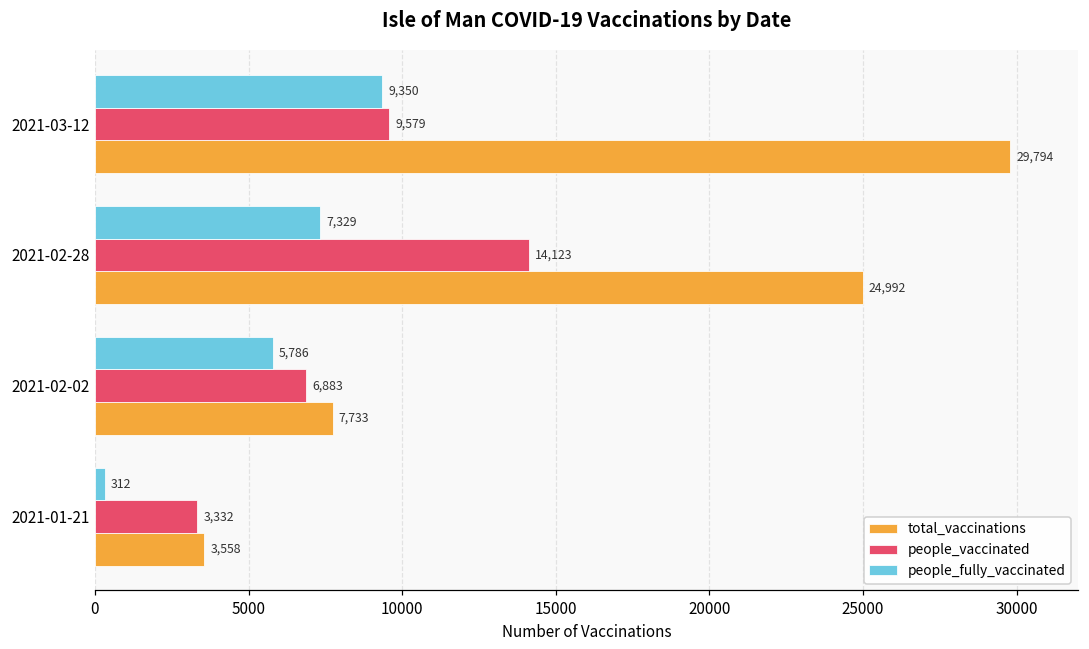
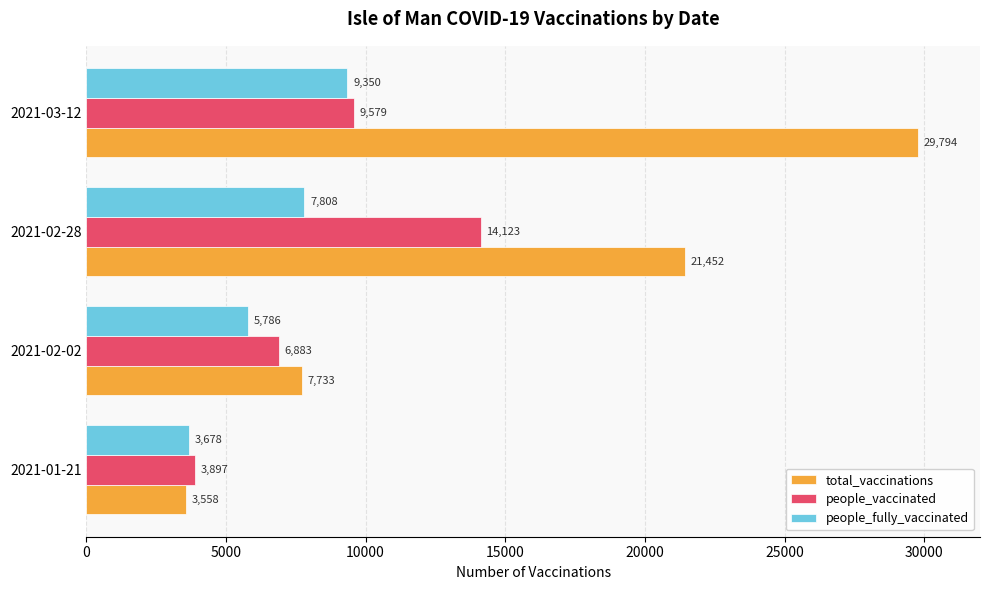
  {
    "total_vaccinations": {
      "2021-03-12": "29,794",
-     "2021-02-28": "24,992",
+     "2021-02-28": "21,452",
      "2021-02-02": "7,733",
      "2021-01-21": "3,558"
    },
    "people_vaccinated": {
      "2021-03-12": "9,579",
      "2021-02-28": "14,123",
      "2021-02-02": "6,883",
-     "2021-01-21": "3,332"
+     "2021-01-21": "3,897"
    },
    "people_fully_vaccinated": {
      "2021-03-12": "9,350",
-     "2021-02-28": "7,329",
+     "2021-02-28": "7,808",
      "2021-02-02": "5,786",
-     "2021-01-21": "312"
+     "2021-01-21": "3,678"
    }
  }
